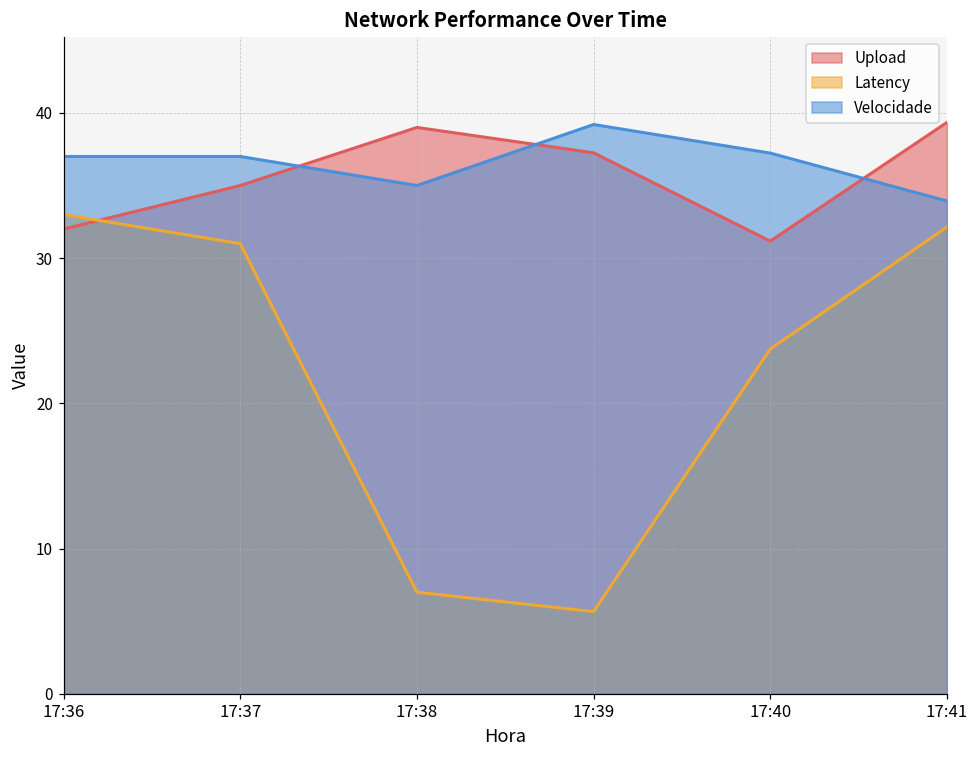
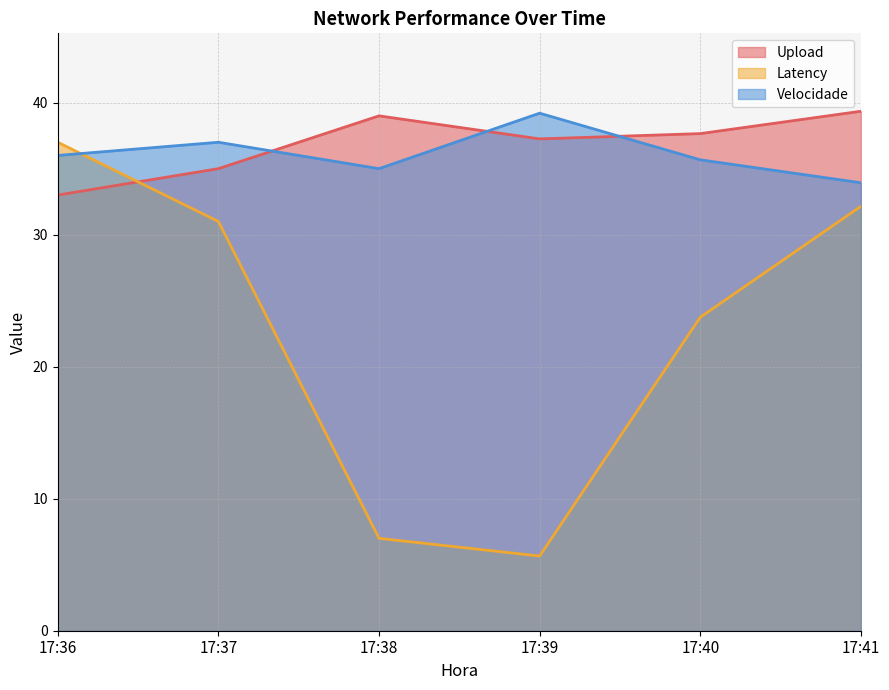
  {
    "Upload": {
-     "17:36": 32,
+     "17:36": 33,
      "17:37": 35.0,
      "17:38": 39.0,
      "17:39": 37.3,
-     "17:40": 31.2,
+     "17:40": 37.7,
      "17:41": 39.3
    },
    "Latency": {
-     "17:36": 33,
+     "17:36": 37,
      "17:37": 31,
      "17:38": 7,
      "17:39": 5.7,
      "17:40": 23.7,
      "17:41": 32
    },
    "Velocidade": {
-     "17:36": 37,
+     "17:36": 36,
      "17:37": 37.0,
      "17:38": 35.0,
      "17:39": 39.2,
-     "17:40": 37.2,
+     "17:40": 35.7,
      "17:41": 33.9
    }
  }
